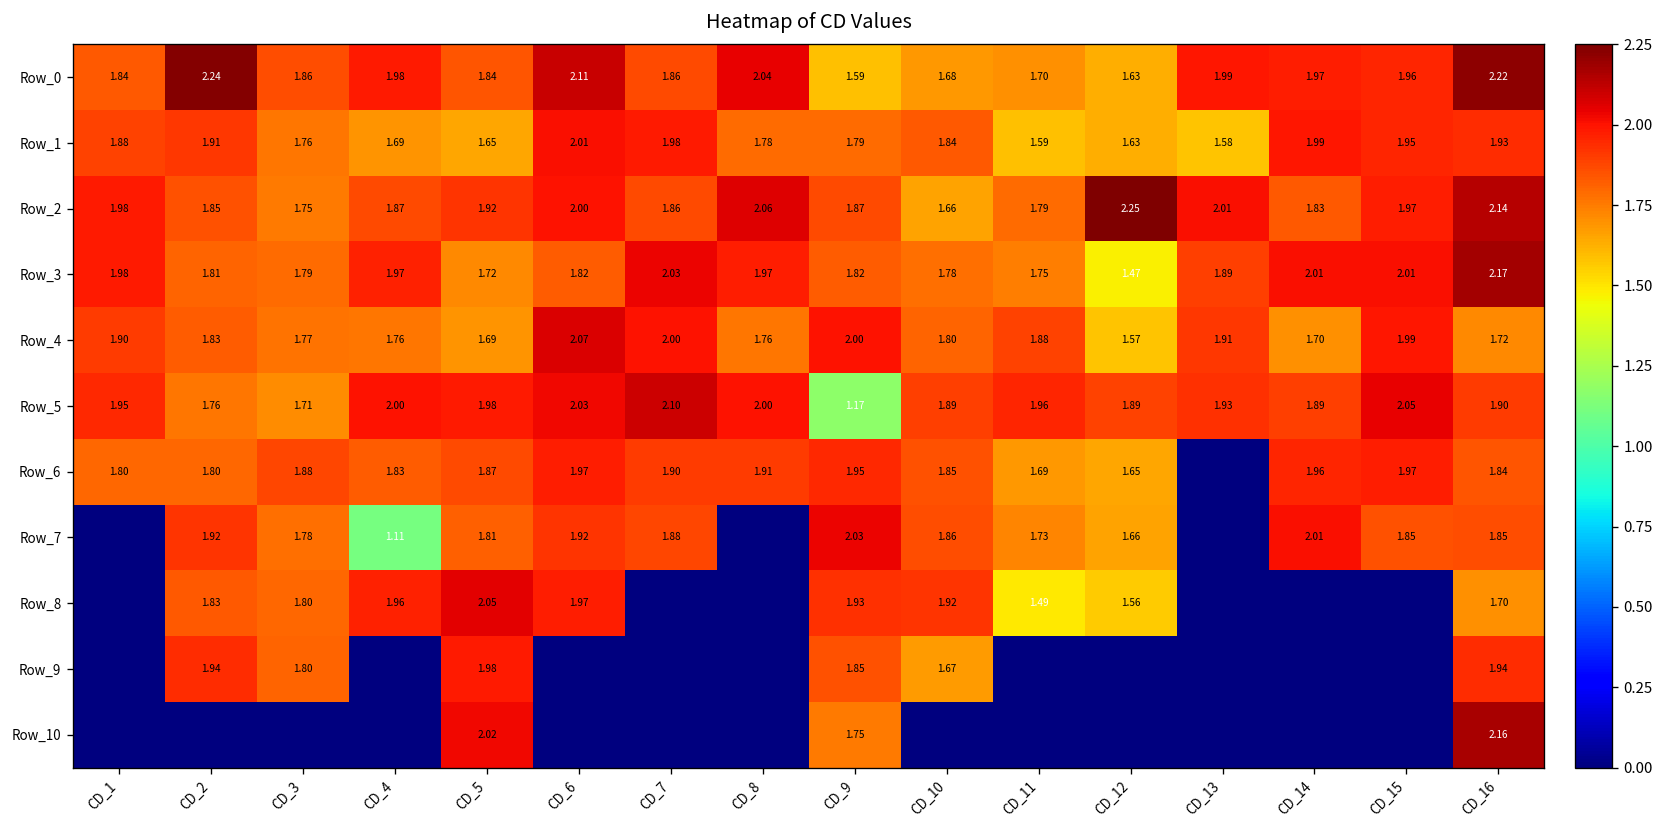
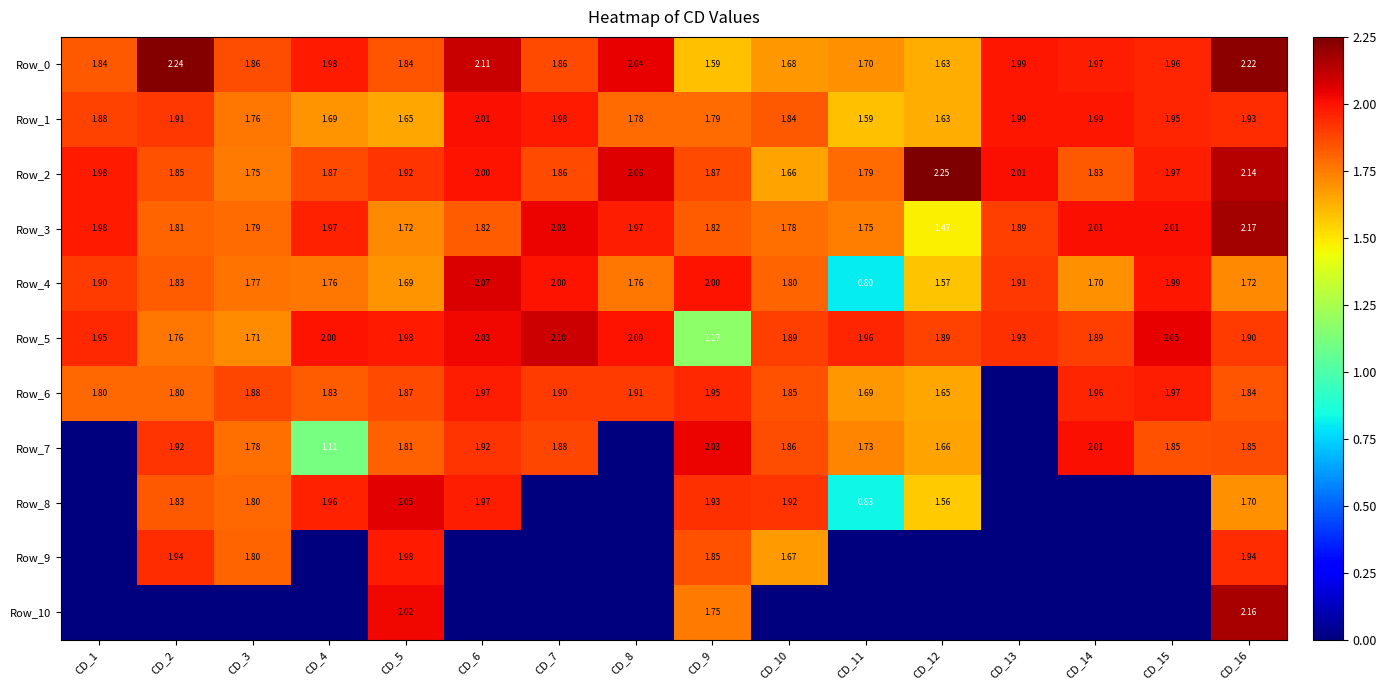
  {
    "Row_0": {
      "CD_1": 1.84,
      "CD_2": 2.24,
      "CD_3": 1.86,
      "CD_4": 1.98,
      "CD_5": 1.84,
      "CD_6": 2.11,
      "CD_7": 1.86,
      "CD_8": 2.04,
      "CD_9": 1.59,
      "CD_10": 1.68,
      "CD_11": 1.70,
      "CD_12": 1.63,
      "CD_13": 1.99,
      "CD_14": 1.97,
      "CD_15": 1.96,
      "CD_16": 2.22
    },
    "Row_1": {
      "CD_1": 1.88,
      "CD_2": 1.91,
      "CD_3": 1.76,
      "CD_4": 1.69,
      "CD_5": 1.65,
      "CD_6": 2.01,
      "CD_7": 1.98,
      "CD_8": 1.78,
      "CD_9": 1.79,
      "CD_10": 1.84,
      "CD_11": 1.59,
      "CD_12": 1.63,
-     "CD_13": 1.58,
+     "CD_13": 1.99,
      "CD_14": 1.99,
      "CD_15": 1.95,
      "CD_16": 1.93
    },
    "Row_2": {
      "CD_1": 1.98,
      "CD_2": 1.85,
      "CD_3": 1.75,
      "CD_4": 1.87,
      "CD_5": 1.92,
      "CD_6": 2.00,
      "CD_7": 1.86,
      "CD_8": 2.06,
      "CD_9": 1.87,
      "CD_10": 1.66,
      "CD_11": 1.79,
      "CD_12": 2.25,
      "CD_13": 2.01,
      "CD_14": 1.83,
      "CD_15": 1.97,
      "CD_16": 2.14
    },
    "Row_3": {
      "CD_1": 1.98,
      "CD_2": 1.81,
      "CD_3": 1.79,
      "CD_4": 1.97,
      "CD_5": 1.72,
      "CD_6": 1.82,
      "CD_7": 2.03,
      "CD_8": 1.97,
      "CD_9": 1.82,
      "CD_10": 1.78,
      "CD_11": 1.75,
      "CD_12": 1.47,
      "CD_13": 1.89,
      "CD_14": 2.01,
      "CD_15": 2.01,
      "CD_16": 2.17
    },
    "Row_4": {
      "CD_1": 1.90,
      "CD_2": 1.83,
      "CD_3": 1.77,
      "CD_4": 1.76,
      "CD_5": 1.69,
      "CD_6": 2.07,
      "CD_7": 2.00,
      "CD_8": 1.76,
      "CD_9": 2.00,
      "CD_10": 1.80,
-     "CD_11": 1.88,
+     "CD_11": 0.80,
      "CD_12": 1.57,
      "CD_13": 1.91,
      "CD_14": 1.70,
      "CD_15": 1.99,
      "CD_16": 1.72
    },
    "Row_5": {
      "CD_1": 1.95,
      "CD_2": 1.76,
      "CD_3": 1.71,
      "CD_4": 2.00,
      "CD_5": 1.98,
      "CD_6": 2.03,
      "CD_7": 2.10,
      "CD_8": 2.00,
      "CD_9": 1.17,
      "CD_10": 1.89,
      "CD_11": 1.96,
      "CD_12": 1.89,
      "CD_13": 1.93,
      "CD_14": 1.89,
      "CD_15": 2.05,
      "CD_16": 1.90
    },
    "Row_6": {
      "CD_1": 1.80,
      "CD_2": 1.80,
      "CD_3": 1.88,
      "CD_4": 1.83,
      "CD_5": 1.87,
      "CD_6": 1.97,
      "CD_7": 1.90,
      "CD_8": 1.91,
      "CD_9": 1.95,
      "CD_10": 1.85,
      "CD_11": 1.69,
      "CD_12": 1.65,
      "CD_14": 1.96,
      "CD_15": 1.97,
      "CD_16": 1.84
    },
    "Row_7": {
      "CD_2": 1.92,
      "CD_3": 1.78,
      "CD_4": 1.11,
      "CD_5": 1.81,
      "CD_6": 1.92,
      "CD_7": 1.88,
      "CD_9": 2.03,
      "CD_10": 1.86,
      "CD_11": 1.73,
      "CD_12": 1.66,
      "CD_14": 2.01,
      "CD_15": 1.85,
      "CD_16": 1.85
    },
    "Row_8": {
      "CD_2": 1.83,
      "CD_3": 1.80,
      "CD_4": 1.96,
      "CD_5": 2.05,
      "CD_6": 1.97,
      "CD_9": 1.93,
      "CD_10": 1.92,
-     "CD_11": 1.49,
+     "CD_11": 0.83,
      "CD_12": 1.56,
      "CD_16": 1.70
    },
    "Row_9": {
      "CD_2": 1.94,
      "CD_3": 1.80,
      "CD_5": 1.98,
      "CD_9": 1.85,
      "CD_10": 1.67,
      "CD_16": 1.94
    },
    "Row_10": {
      "CD_5": 2.02,
      "CD_9": 1.75,
      "CD_16": 2.16
    }
  }
